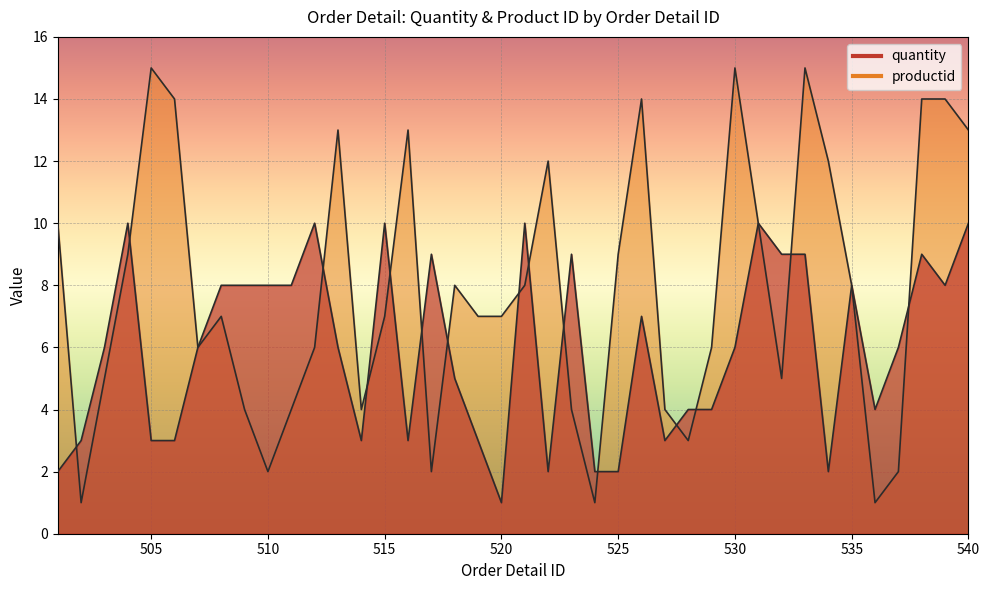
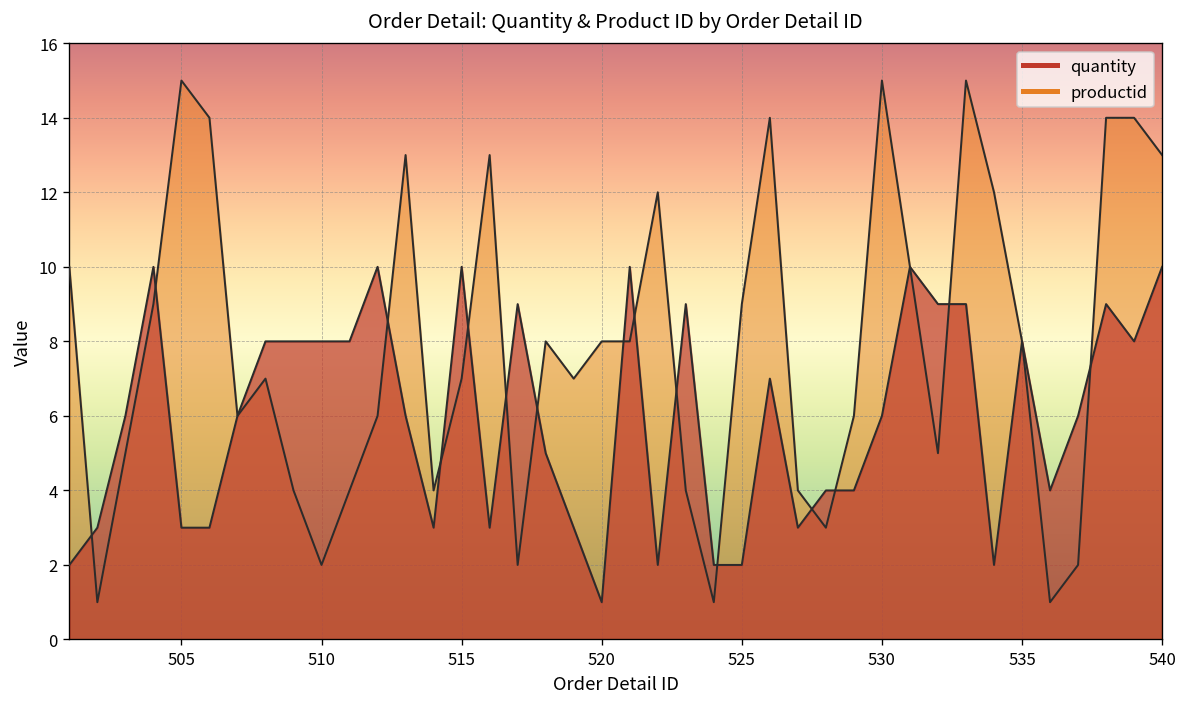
  {
    "quantity": {
      "505": 3,
      "510": 8,
      "515": 10,
      "520": 1,
      "525": 2,
      "530": 6,
      "540": 10
    },
    "productid": {
      "505": 15,
      "510": 2,
      "515": 7,
-     "520": 7,
+     "520": 8,
      "525": 9,
      "530": 15,
      "540": 13
    }
  }
